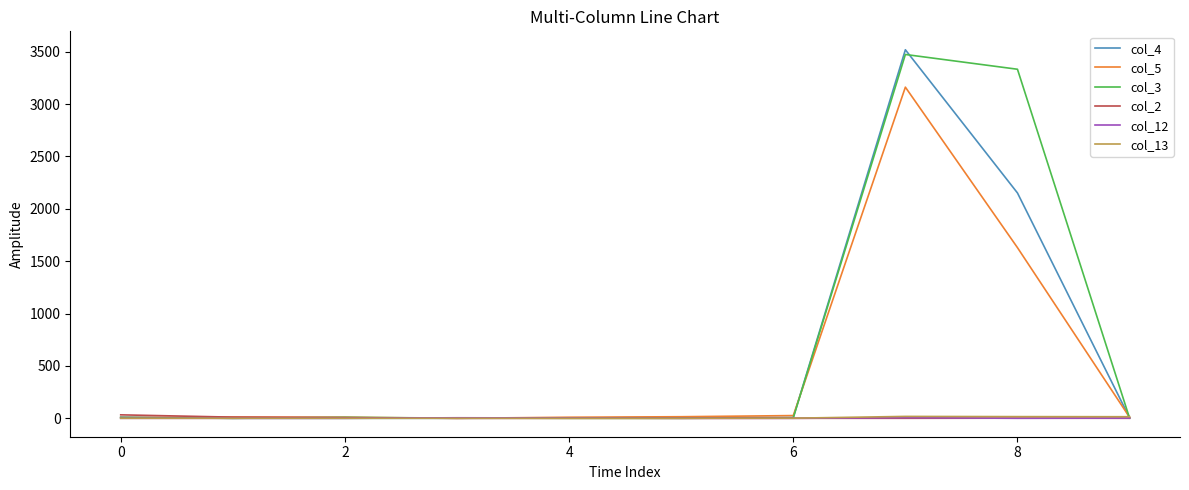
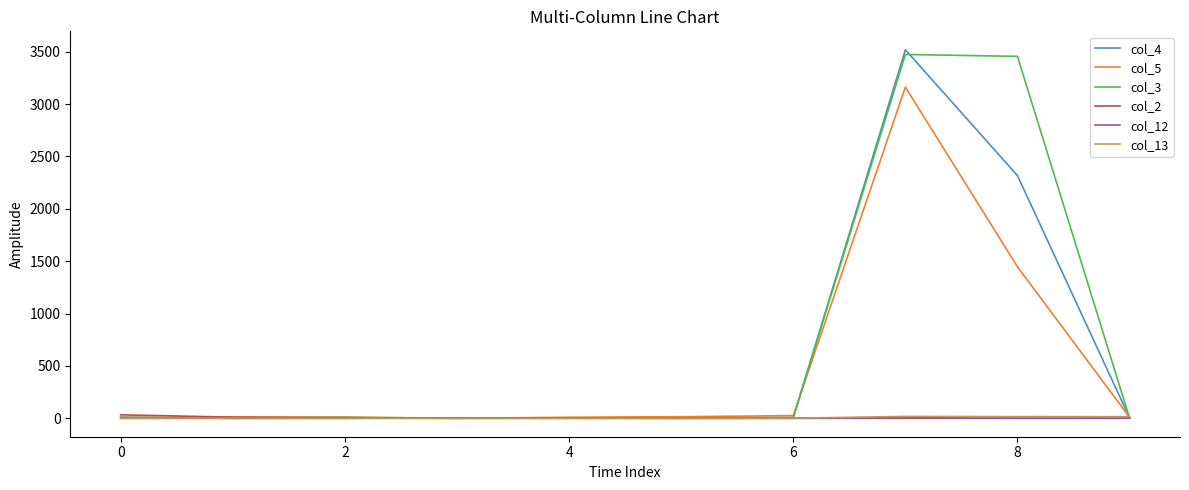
  {
    "col_4": {
-     "8": 2150
+     "8": 2320
    },
    "col_5": {
-     "8": 1630
+     "8": 1450
    },
    "col_3": {
-     "8": 3330
+     "8": 3460
    }
  }
